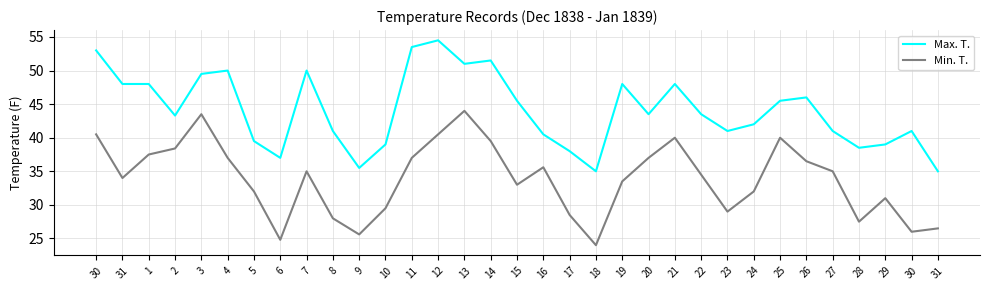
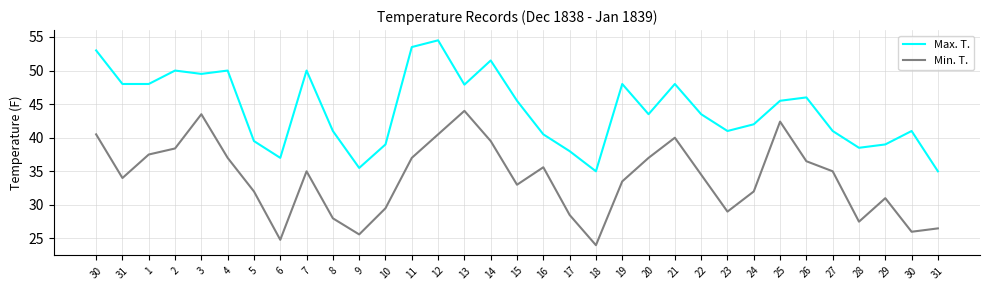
  {
    "Max. T.": {
      "1": 48,
-     "2": 43,
+     "2": 50,
      "3": 50,
      "4": 50,
      "5": 40,
      "6": 37,
      "7": 50,
      "8": 41,
      "9": 36,
      "10": 39,
      "11": 54,
      "12": 55,
-     "13": 51,
+     "13": 48,
      "14": 52,
      "15": 46,
      "16": 41,
      "17": 38,
      "18": 35,
      "19": 48,
      "20": 44,
      "21": 48,
      "22": 44,
      "23": 41,
      "24": 42,
      "25": 46,
      "26": 46,
      "27": 41,
      "28": 39,
      "29": 39
    },
    "Min. T.": {
      "1": 38,
      "2": 38,
      "3": 44,
      "4": 37,
      "5": 32,
      "6": 25,
      "7": 35,
      "8": 28,
      "9": 26,
      "10": 30,
      "11": 37,
      "12": 41,
      "13": 44,
      "14": 40,
      "15": 33,
      "16": 36,
      "17": 29,
      "18": 24,
      "19": 34,
      "20": 37,
      "21": 40,
      "22": 35,
      "23": 29,
      "24": 32,
-     "25": 40,
+     "25": 42,
      "26": 37,
      "27": 35,
      "28": 28,
      "29": 31
    }
  }
